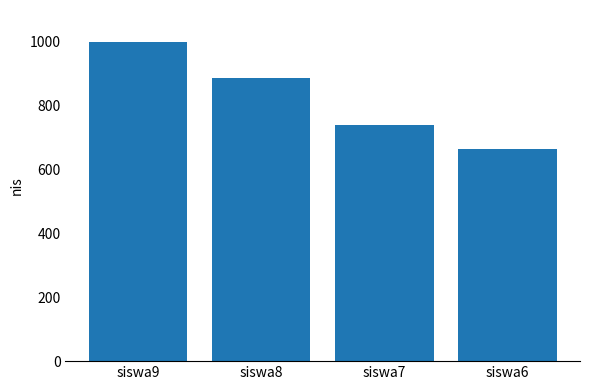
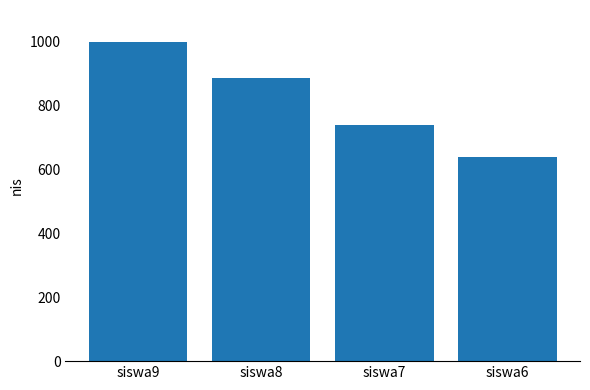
  {
    "siswa9": 1000,
    "siswa8": 890,
    "siswa7": 740,
-   "siswa6": 670
+   "siswa6": 640
  }
